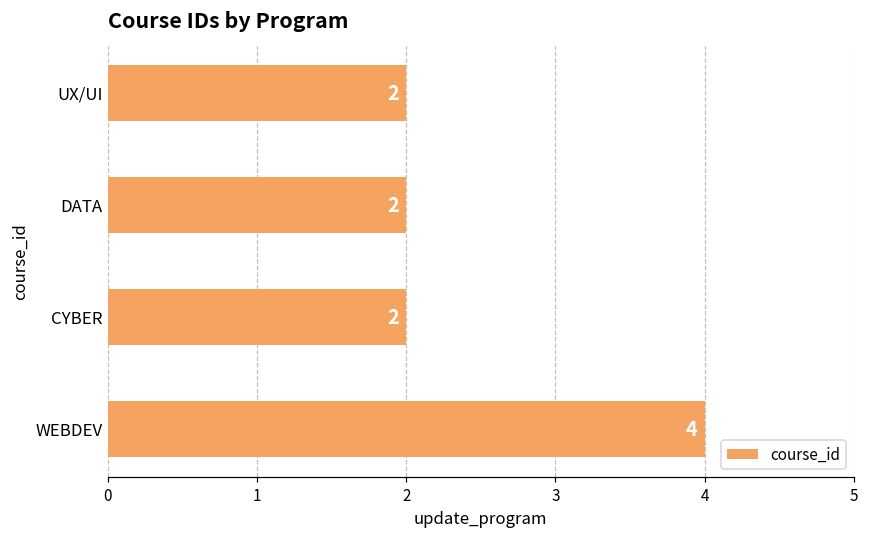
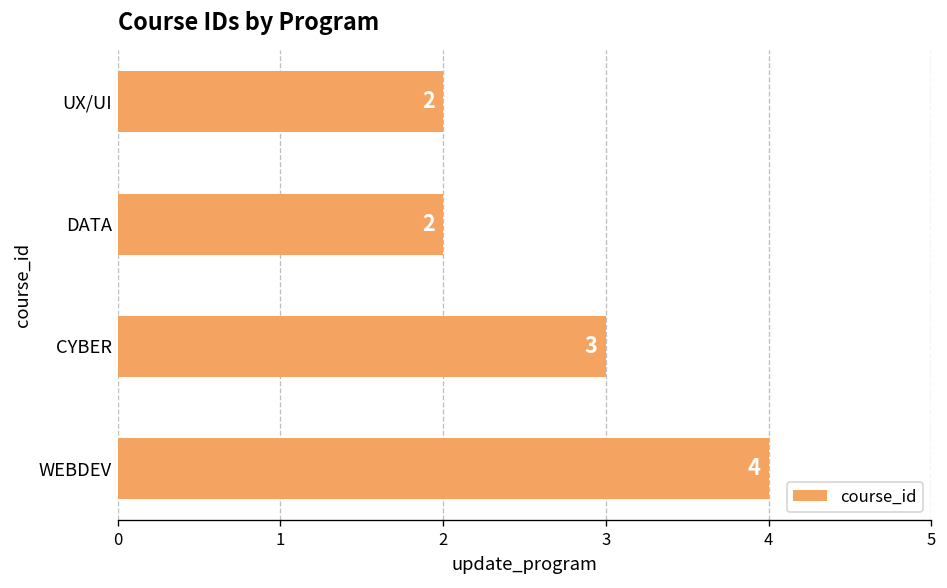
  {
    "UX/UI": 2,
    "DATA": 2,
-   "CYBER": 2,
+   "CYBER": 3,
    "WEBDEV": 4
  }
